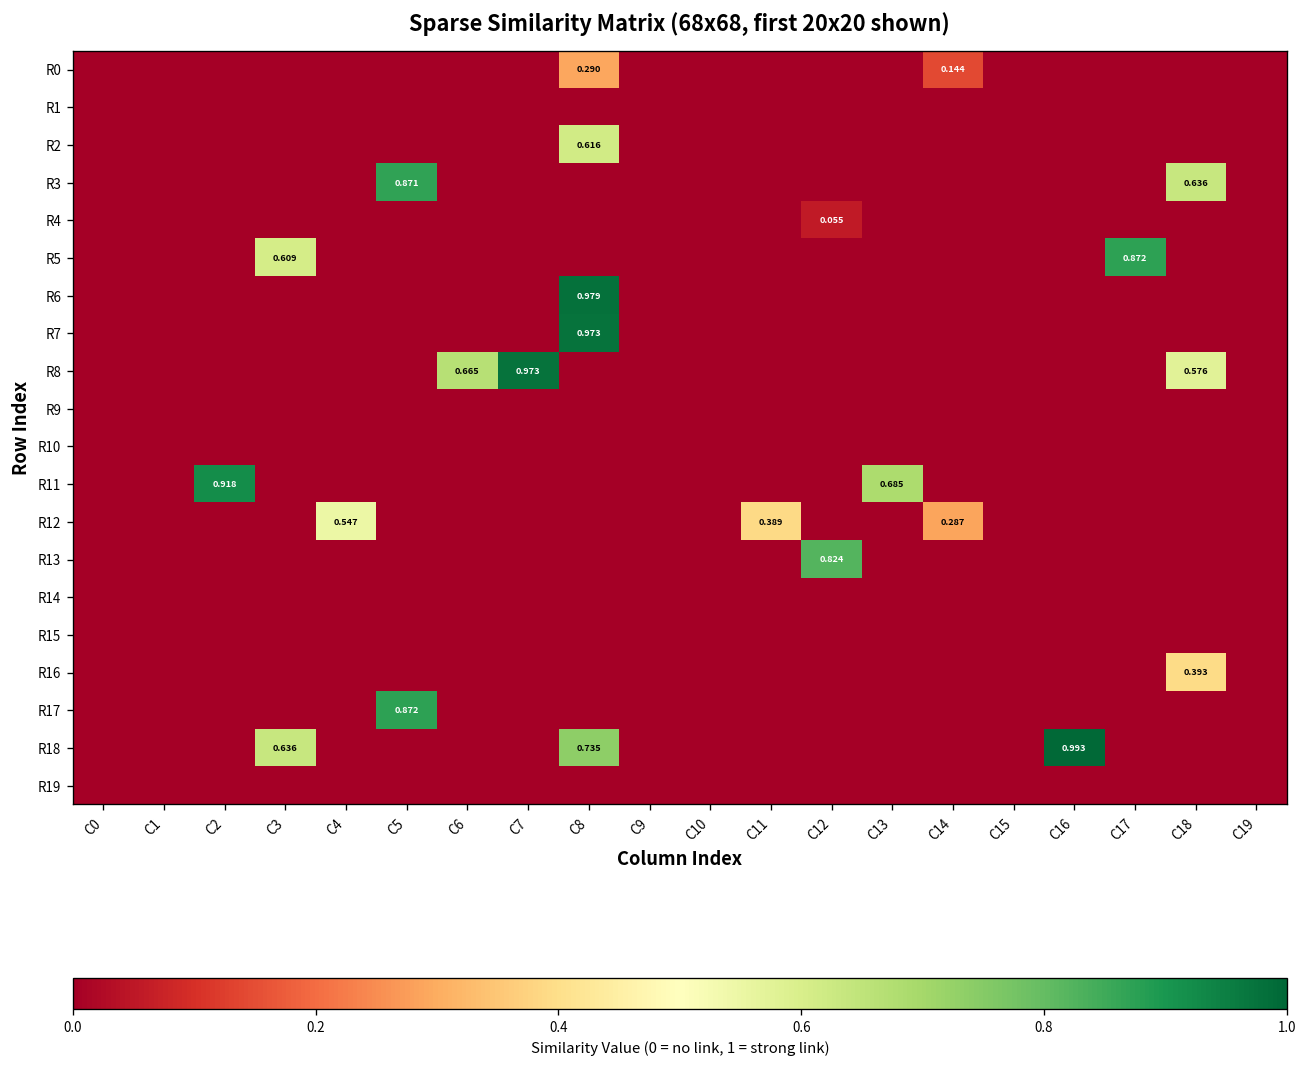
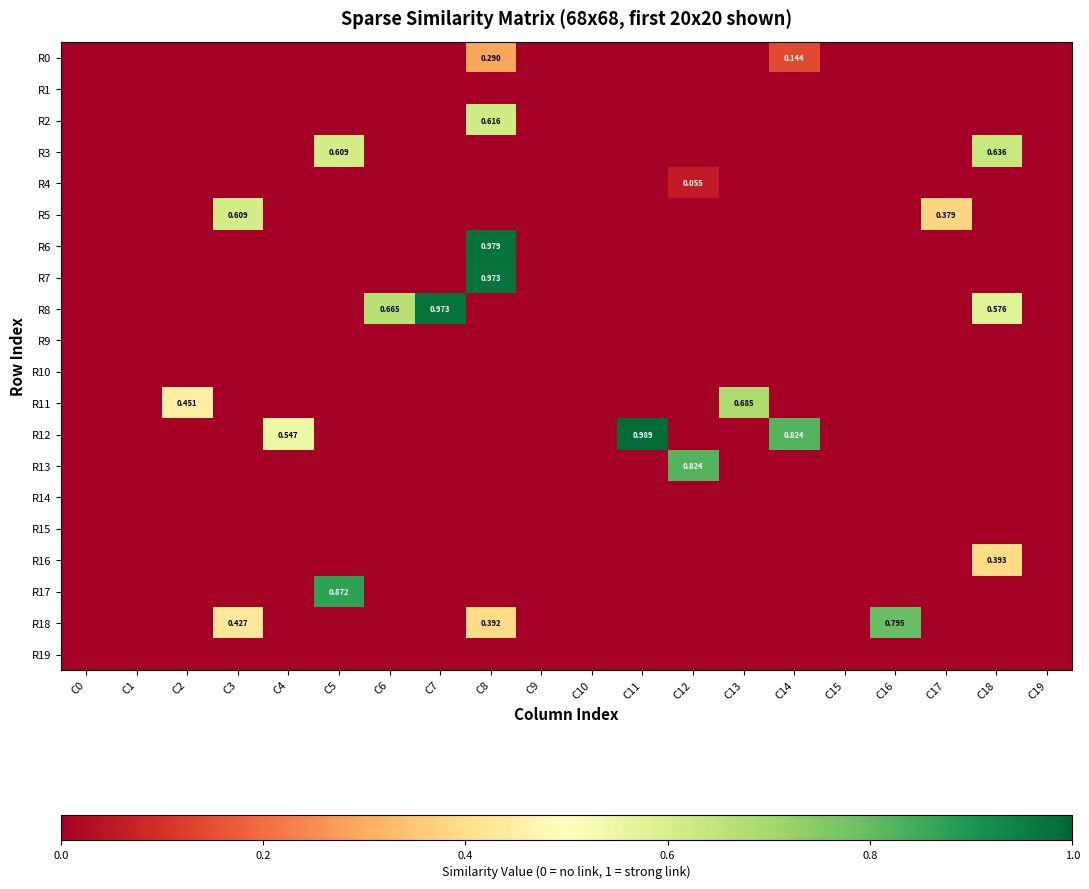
  {
    "R0": {
      "C8": 0.290,
      "C14": 0.144
    },
    "R2": {
      "C8": 0.616
    },
    "R3": {
-     "C5": 0.871,
+     "C5": 0.609,
      "C18": 0.636
    },
    "R4": {
      "C12": 0.055
    },
    "R5": {
      "C3": 0.609,
-     "C17": 0.872
+     "C17": 0.379
    },
    "R6": {
      "C8": 0.979
    },
    "R7": {
      "C8": 0.973
    },
    "R8": {
      "C6": 0.665,
      "C7": 0.973,
      "C18": 0.576
    },
    "R11": {
-     "C2": 0.918,
+     "C2": 0.451,
      "C13": 0.685
    },
    "R12": {
      "C4": 0.547,
-     "C11": 0.389,
-     "C14": 0.287
+     "C11": 0.989,
+     "C14": 0.824
    },
    "R13": {
      "C12": 0.824
    },
    "R16": {
      "C18": 0.393
    },
    "R17": {
      "C5": 0.872
    },
    "R18": {
-     "C3": 0.636,
-     "C8": 0.735,
-     "C16": 0.993
+     "C3": 0.427,
+     "C8": 0.392,
+     "C16": 0.795
    }
  }
